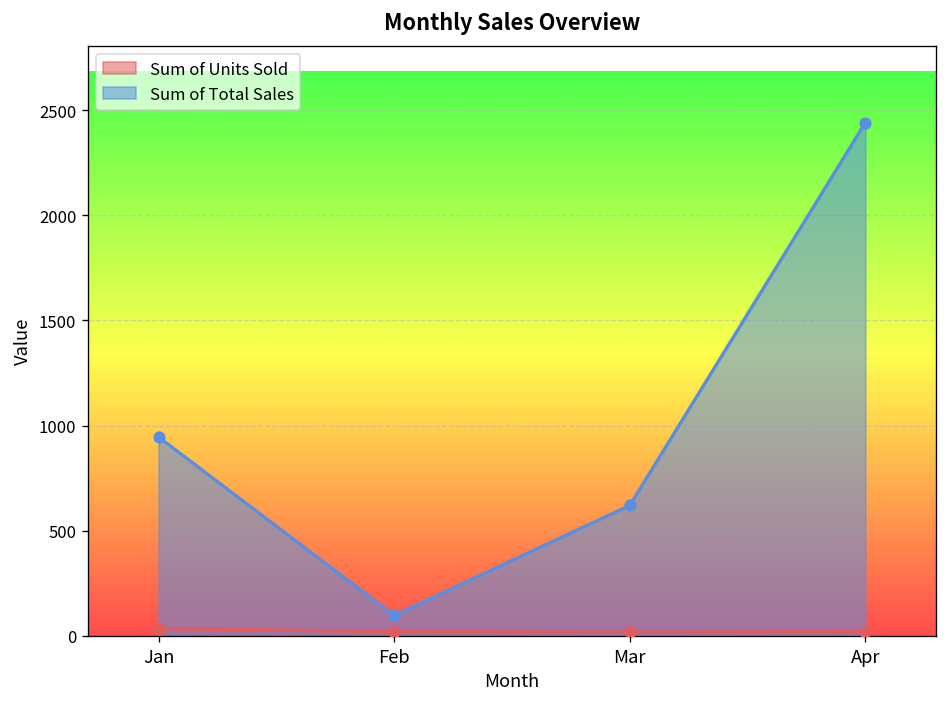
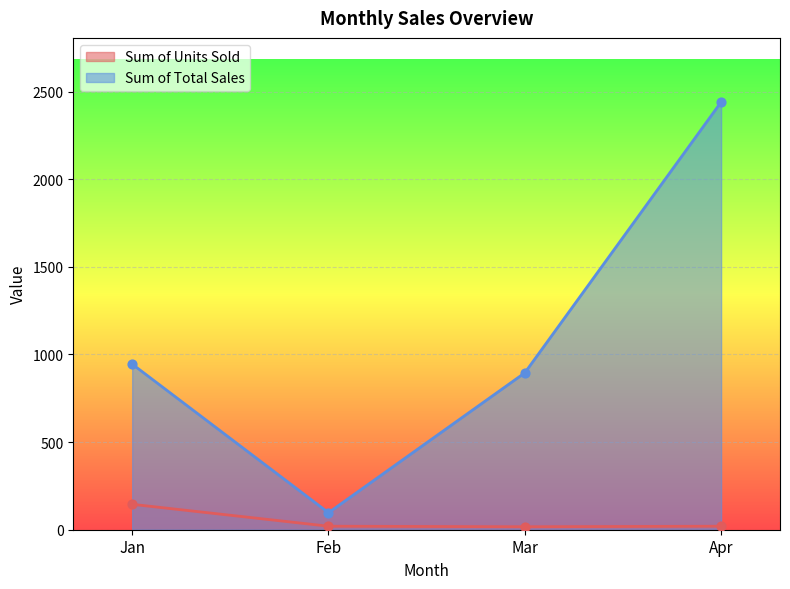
  {
    "Sum of Units Sold": {
-     "Jan": 40,
+     "Jan": 150,
      "Feb": 20,
      "Mar": 20,
      "Apr": 20
    },
    "Sum of Total Sales": {
      "Jan": 950,
      "Feb": 100,
-     "Mar": 620,
+     "Mar": 900,
      "Apr": 2440
    }
  }
